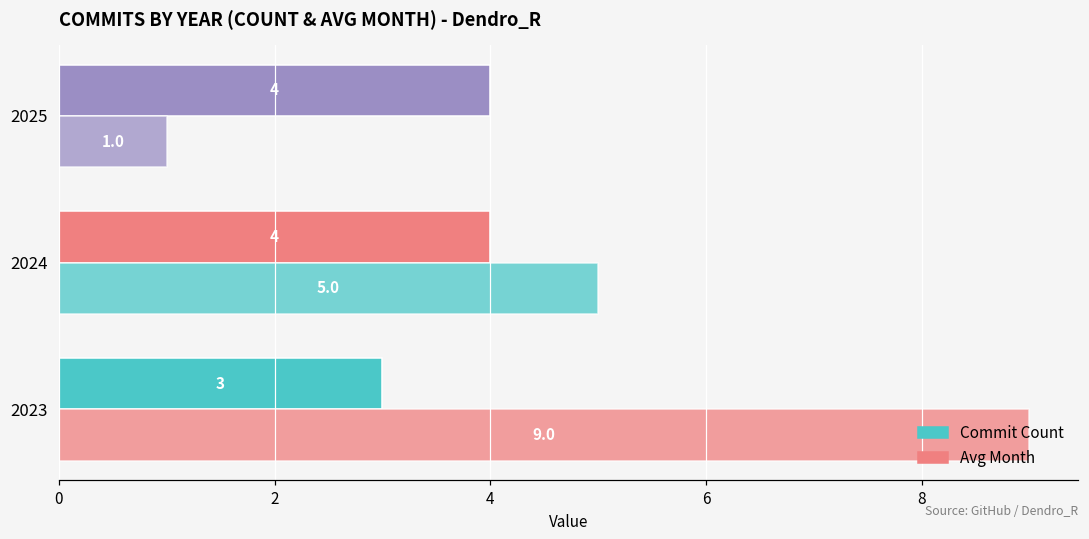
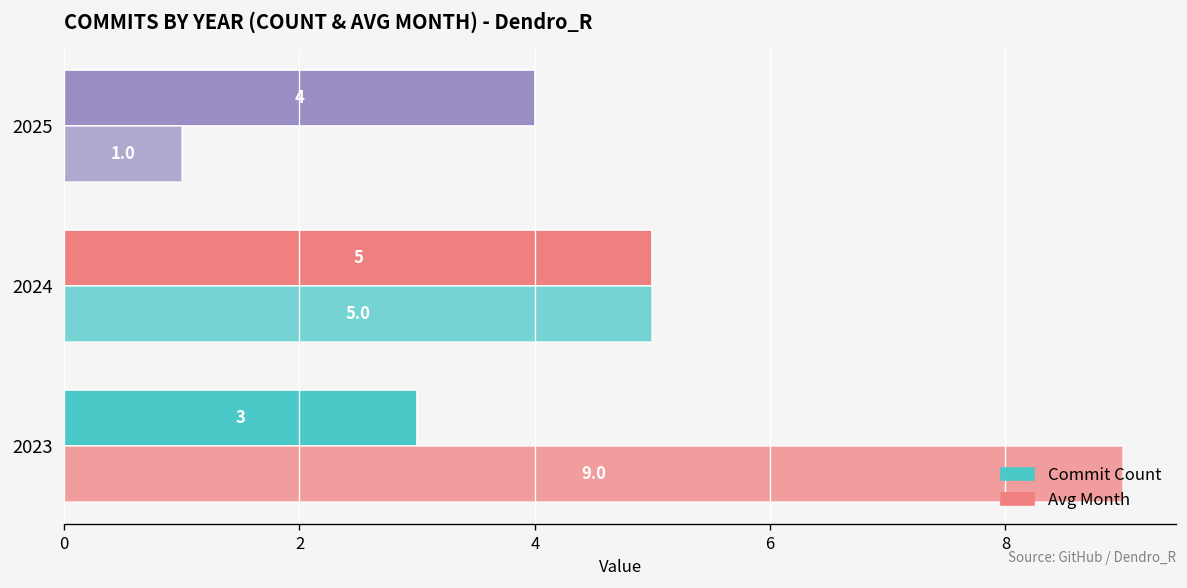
  {
    "Commit Count": {
      "2025": 4,
-     "2024": 4,
+     "2024": 5,
      "2023": 3
    },
    "Avg Month": {
      "2025": 1.0,
      "2024": 5.0,
      "2023": 9.0
    }
  }
